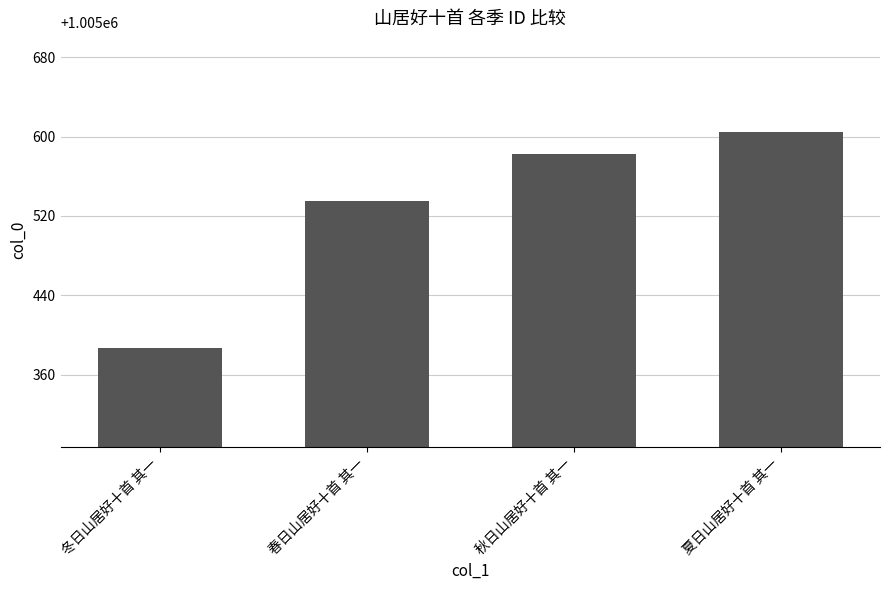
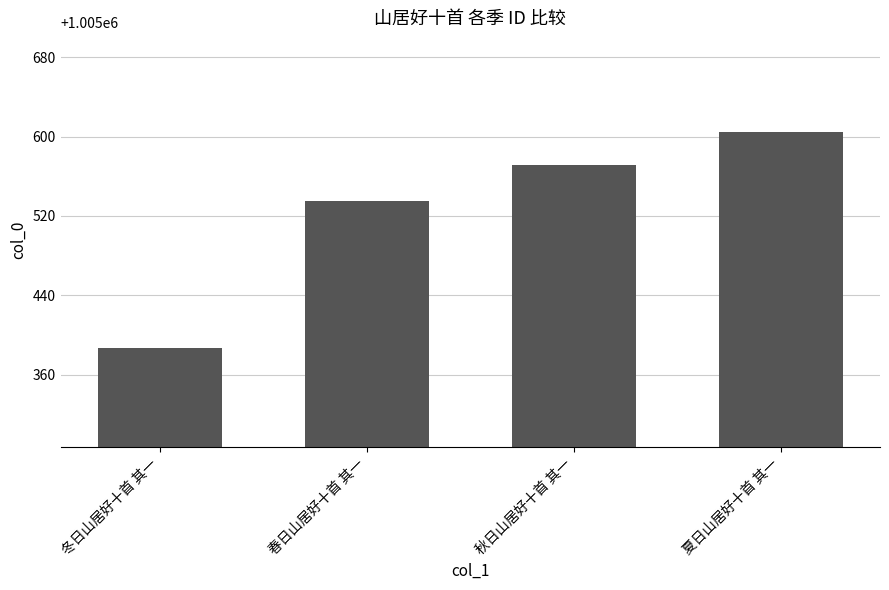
  {
    "冬日山居好十首 其一": 1005390,
    "春日山居好十首 其一": 1005540,
-   "秋日山居好十首 其一": 1005580,
+   "秋日山居好十首 其一": 1005570,
    "夏日山居好十首 其一": 1005610
  }
